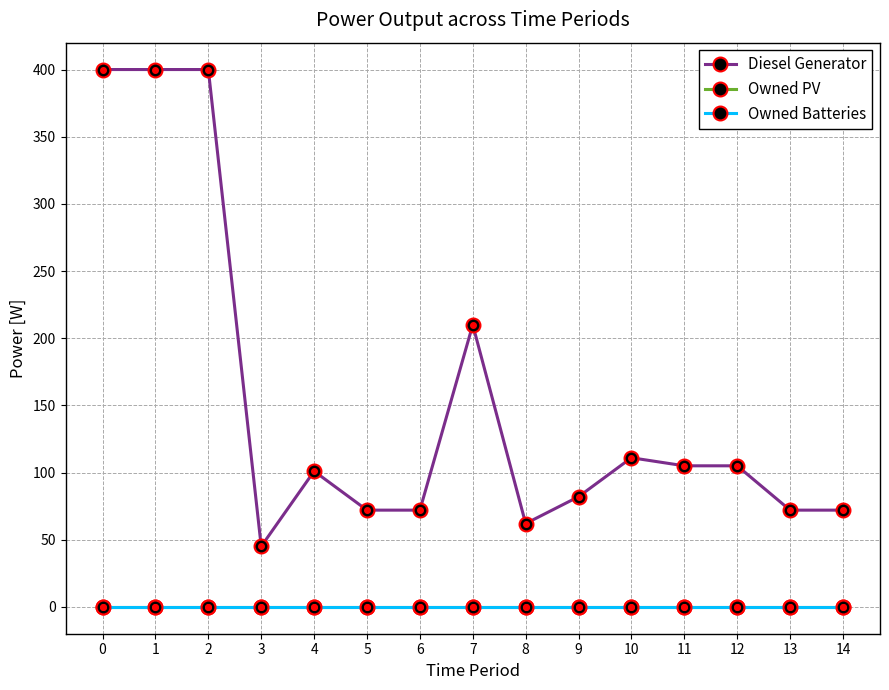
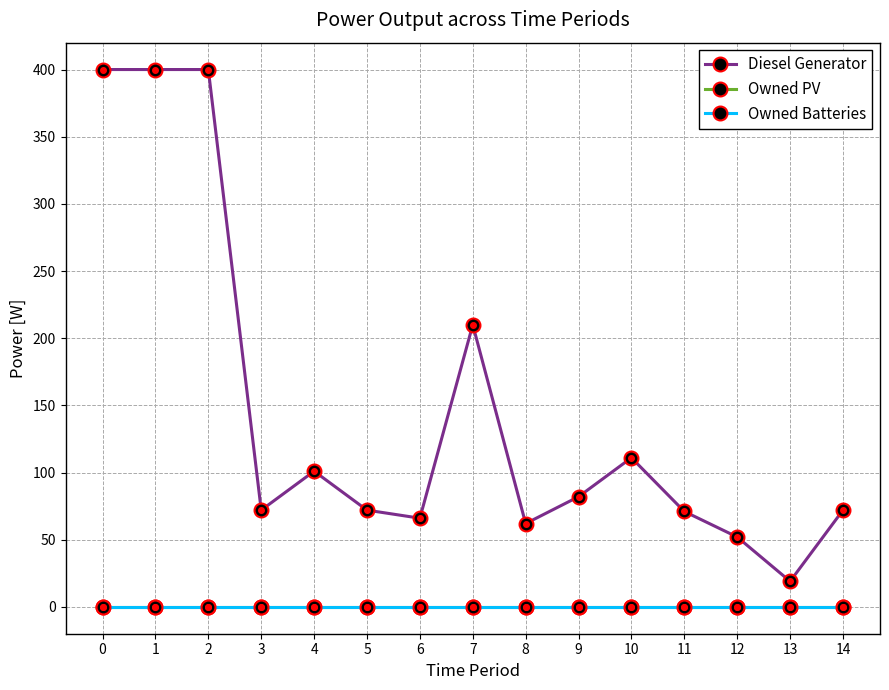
  {
    "Diesel Generator": {
      "0": 400,
      "1": 400,
      "2": 400,
-     "3": 45,
+     "3": 72,
      "4": 101,
      "5": 72,
-     "6": 72,
+     "6": 66,
      "7": 210,
      "8": 62,
      "9": 82,
      "10": 111,
-     "11": 105,
-     "12": 105,
-     "13": 72,
+     "11": 71,
+     "12": 52,
+     "13": 19,
      "14": 72
    },
    "Owned Batteries": {
      "0": 0,
      "1": 0,
      "2": 0,
      "3": 0,
      "4": 0,
      "5": 0,
      "6": 0,
      "7": 0,
      "8": 0,
      "9": 0,
      "10": 0,
      "11": 0,
      "12": 0,
      "13": 0,
      "14": 0
    }
  }
